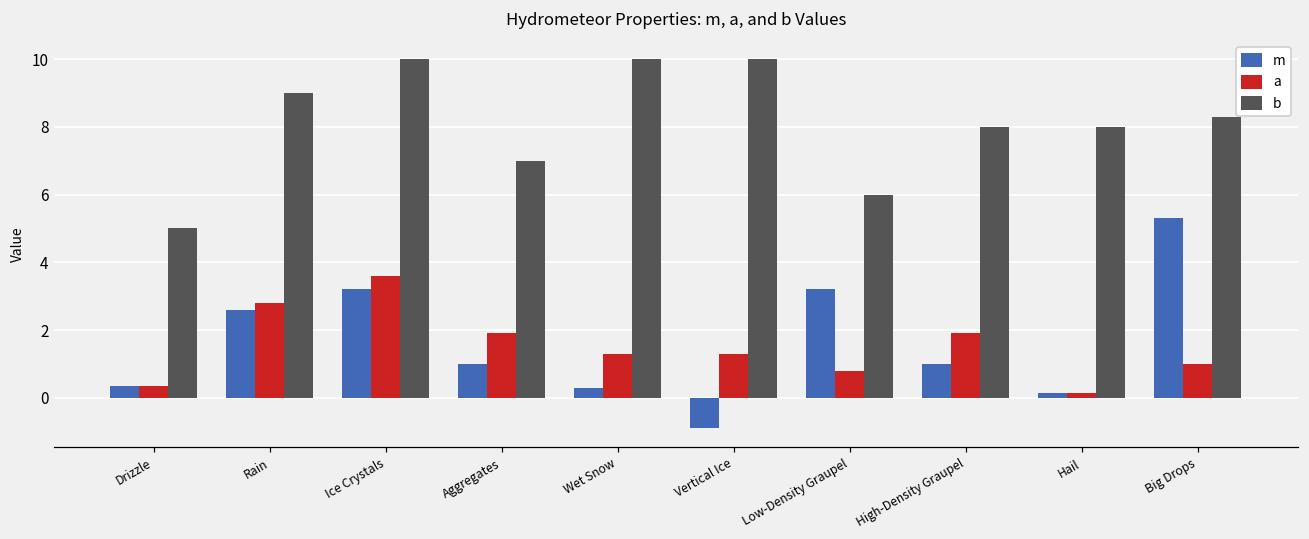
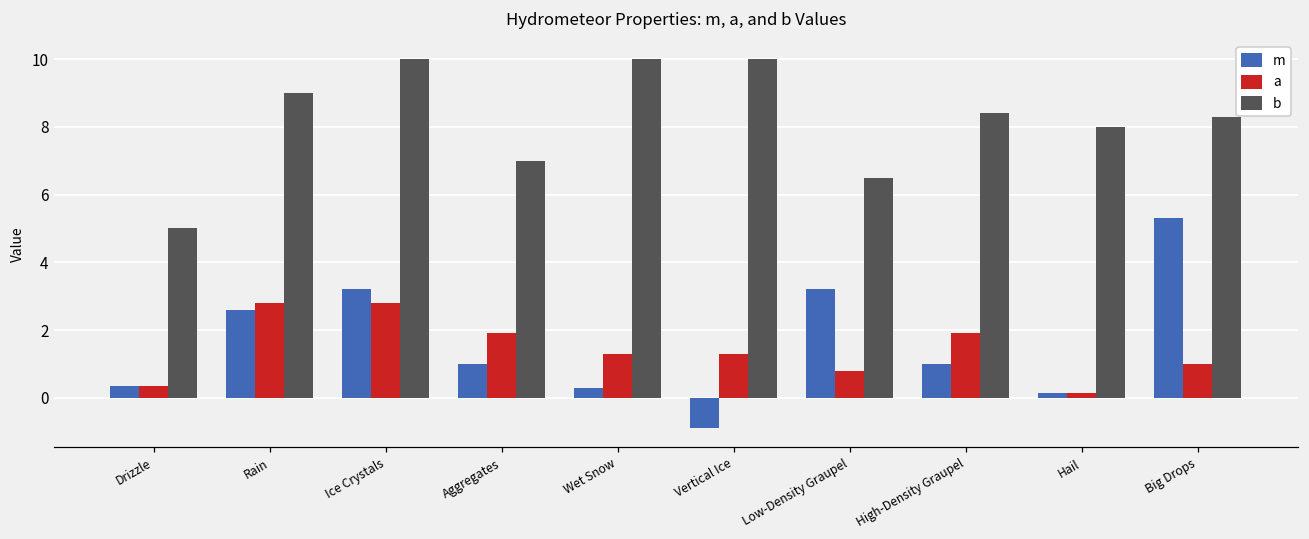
  {
    "m": {
      "Drizzle": 0.4,
      "Rain": 2.6,
      "Ice Crystals": 3.2,
      "Aggregates": 1.0,
      "Wet Snow": 0.3,
      "Vertical Ice": -0.9,
      "Low-Density Graupel": 3.2,
      "High-Density Graupel": 1.0,
      "Hail": 0.1,
      "Big Drops": 5.3
    },
    "a": {
      "Drizzle": 0.4,
      "Rain": 2.8,
-     "Ice Crystals": 3.6,
+     "Ice Crystals": 2.8,
      "Aggregates": 1.9,
      "Wet Snow": 1.3,
      "Vertical Ice": 1.3,
      "Low-Density Graupel": 0.8,
      "High-Density Graupel": 1.9,
      "Hail": 0.2,
      "Big Drops": 1.0
    },
    "b": {
      "Drizzle": 5.0,
      "Rain": 9.0,
      "Ice Crystals": 10.0,
      "Aggregates": 7.0,
      "Wet Snow": 10.0,
      "Vertical Ice": 10.0,
-     "Low-Density Graupel": 6.0,
-     "High-Density Graupel": 8.0,
+     "Low-Density Graupel": 6.5,
+     "High-Density Graupel": 8.4,
      "Hail": 8.0,
      "Big Drops": 8.3
    }
  }
